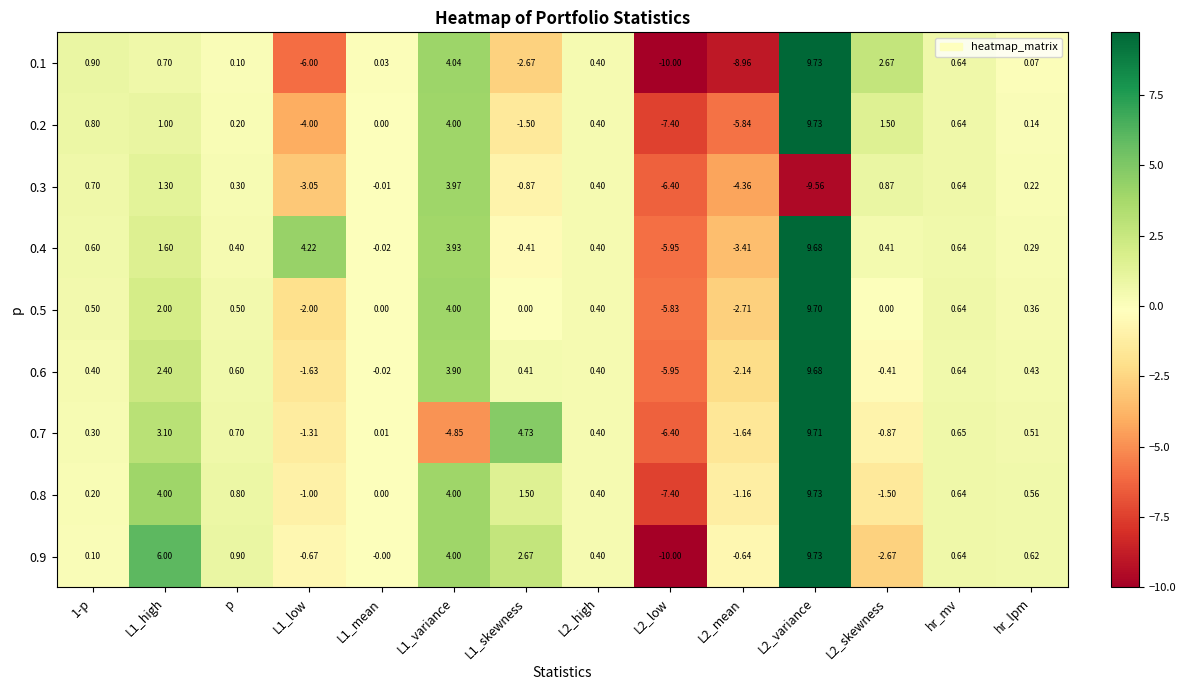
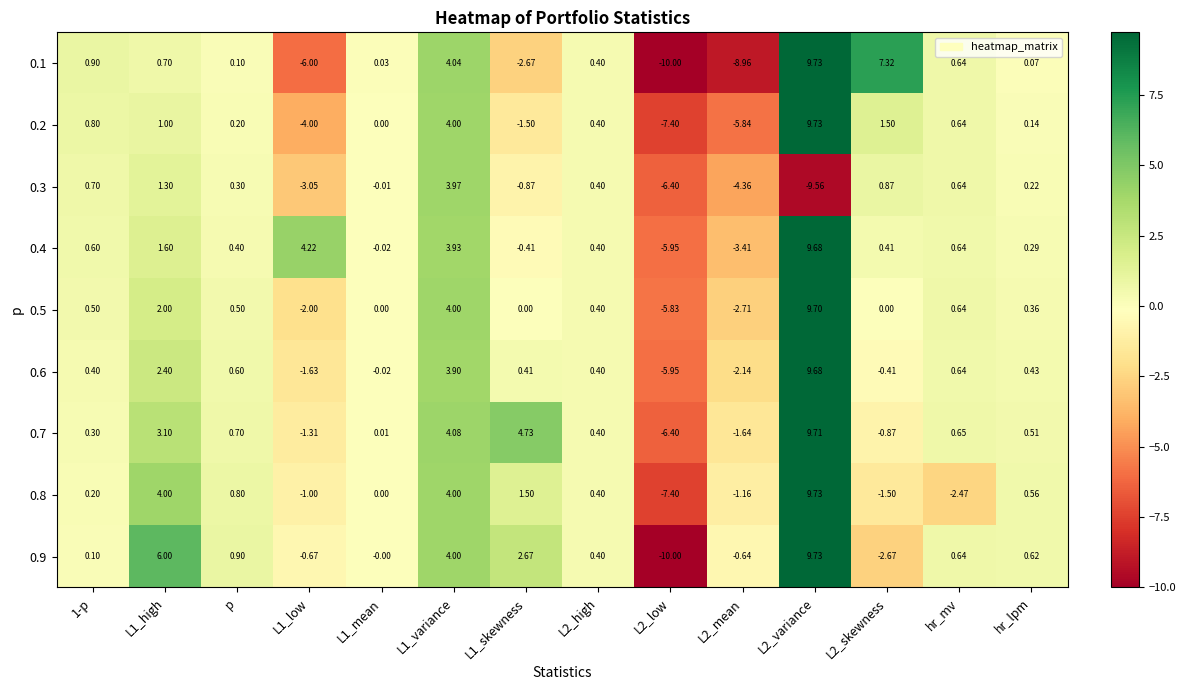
  {
    "0.1": {
      "1-p": 0.90,
      "L1_high": 0.70,
      "p": 0.10,
      "L1_low": -6.00,
      "L1_mean": 0.03,
      "L1_variance": 4.04,
      "L1_skewness": -2.67,
      "L2_high": 0.40,
      "L2_low": -10.00,
      "L2_mean": -8.96,
      "L2_variance": 9.73,
-     "L2_skewness": 2.67,
+     "L2_skewness": 7.32,
      "hr_mv": 0.64,
      "hr_lpm": 0.07
    },
    "0.2": {
      "1-p": 0.80,
      "L1_high": 1.00,
      "p": 0.20,
      "L1_low": -4.00,
      "L1_mean": 0.00,
      "L1_variance": 4.00,
      "L1_skewness": -1.50,
      "L2_high": 0.40,
      "L2_low": -7.40,
      "L2_mean": -5.84,
      "L2_variance": 9.73,
      "L2_skewness": 1.50,
      "hr_mv": 0.64,
      "hr_lpm": 0.14
    },
    "0.3": {
      "1-p": 0.70,
      "L1_high": 1.30,
      "p": 0.30,
      "L1_low": -3.05,
      "L1_mean": -0.01,
      "L1_variance": 3.97,
      "L1_skewness": -0.87,
      "L2_high": 0.40,
      "L2_low": -6.40,
      "L2_mean": -4.36,
      "L2_variance": -9.56,
      "L2_skewness": 0.87,
      "hr_mv": 0.64,
      "hr_lpm": 0.22
    },
    "0.4": {
      "1-p": 0.60,
      "L1_high": 1.60,
      "p": 0.40,
      "L1_low": 4.22,
      "L1_mean": -0.02,
      "L1_variance": 3.93,
      "L1_skewness": -0.41,
      "L2_high": 0.40,
      "L2_low": -5.95,
      "L2_mean": -3.41,
      "L2_variance": 9.68,
      "L2_skewness": 0.41,
      "hr_mv": 0.64,
      "hr_lpm": 0.29
    },
    "0.5": {
      "1-p": 0.50,
      "L1_high": 2.00,
      "p": 0.50,
      "L1_low": -2.00,
      "L1_mean": 0.00,
      "L1_variance": 4.00,
      "L1_skewness": 0.00,
      "L2_high": 0.40,
      "L2_low": -5.83,
      "L2_mean": -2.71,
      "L2_variance": 9.70,
      "L2_skewness": 0.00,
      "hr_mv": 0.64,
      "hr_lpm": 0.36
    },
    "0.6": {
      "1-p": 0.40,
      "L1_high": 2.40,
      "p": 0.60,
      "L1_low": -1.63,
      "L1_mean": -0.02,
      "L1_variance": 3.90,
      "L1_skewness": 0.41,
      "L2_high": 0.40,
      "L2_low": -5.95,
      "L2_mean": -2.14,
      "L2_variance": 9.68,
      "L2_skewness": -0.41,
      "hr_mv": 0.64,
      "hr_lpm": 0.43
    },
    "0.7": {
      "1-p": 0.30,
      "L1_high": 3.10,
      "p": 0.70,
      "L1_low": -1.31,
      "L1_mean": 0.01,
-     "L1_variance": -4.85,
+     "L1_variance": 4.08,
      "L1_skewness": 4.73,
      "L2_high": 0.40,
      "L2_low": -6.40,
      "L2_mean": -1.64,
      "L2_variance": 9.71,
      "L2_skewness": -0.87,
      "hr_mv": 0.65,
      "hr_lpm": 0.51
    },
    "0.8": {
      "1-p": 0.20,
      "L1_high": 4.00,
      "p": 0.80,
      "L1_low": -1.00,
      "L1_mean": 0.00,
      "L1_variance": 4.00,
      "L1_skewness": 1.50,
      "L2_high": 0.40,
      "L2_low": -7.40,
      "L2_mean": -1.16,
      "L2_variance": 9.73,
      "L2_skewness": -1.50,
-     "hr_mv": 0.64,
+     "hr_mv": -2.47,
      "hr_lpm": 0.56
    },
    "0.9": {
      "1-p": 0.10,
      "L1_high": 6.00,
      "p": 0.90,
      "L1_low": -0.67,
      "L1_mean": -0.00,
      "L1_variance": 4.00,
      "L1_skewness": 2.67,
      "L2_high": 0.40,
      "L2_low": -10.00,
      "L2_mean": -0.64,
      "L2_variance": 9.73,
      "L2_skewness": -2.67,
      "hr_mv": 0.64,
      "hr_lpm": 0.62
    }
  }
